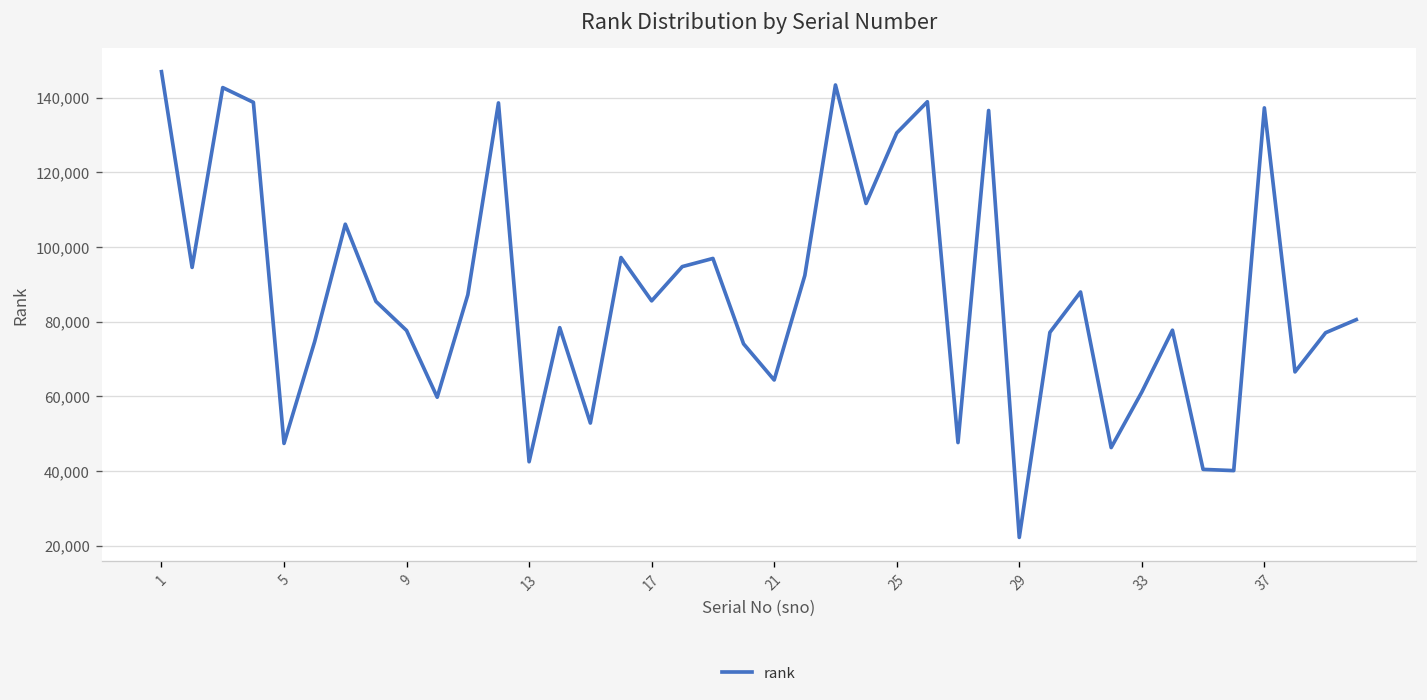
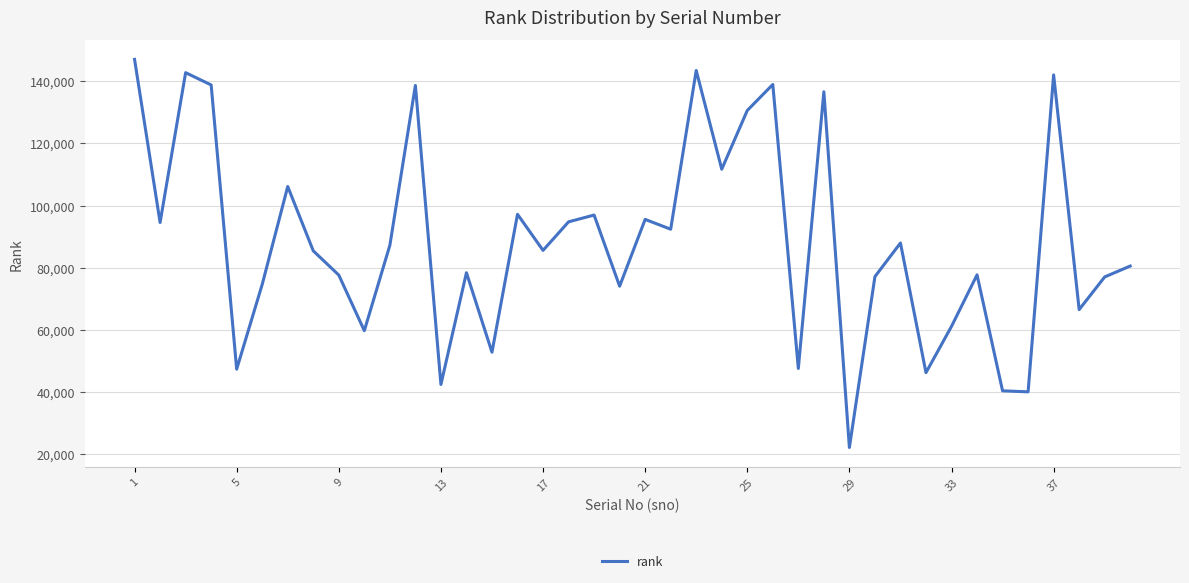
  {
    "1": "147,000",
    "5": "47,000",
    "9": "78,000",
    "13": "42,000",
    "17": "86,000",
-   "21": "64,000",
+   "21": "96,000",
    "25": "131,000",
    "29": "22,000",
    "33": "61,000",
-   "37": "137,000"
+   "37": "142,000"
  }
